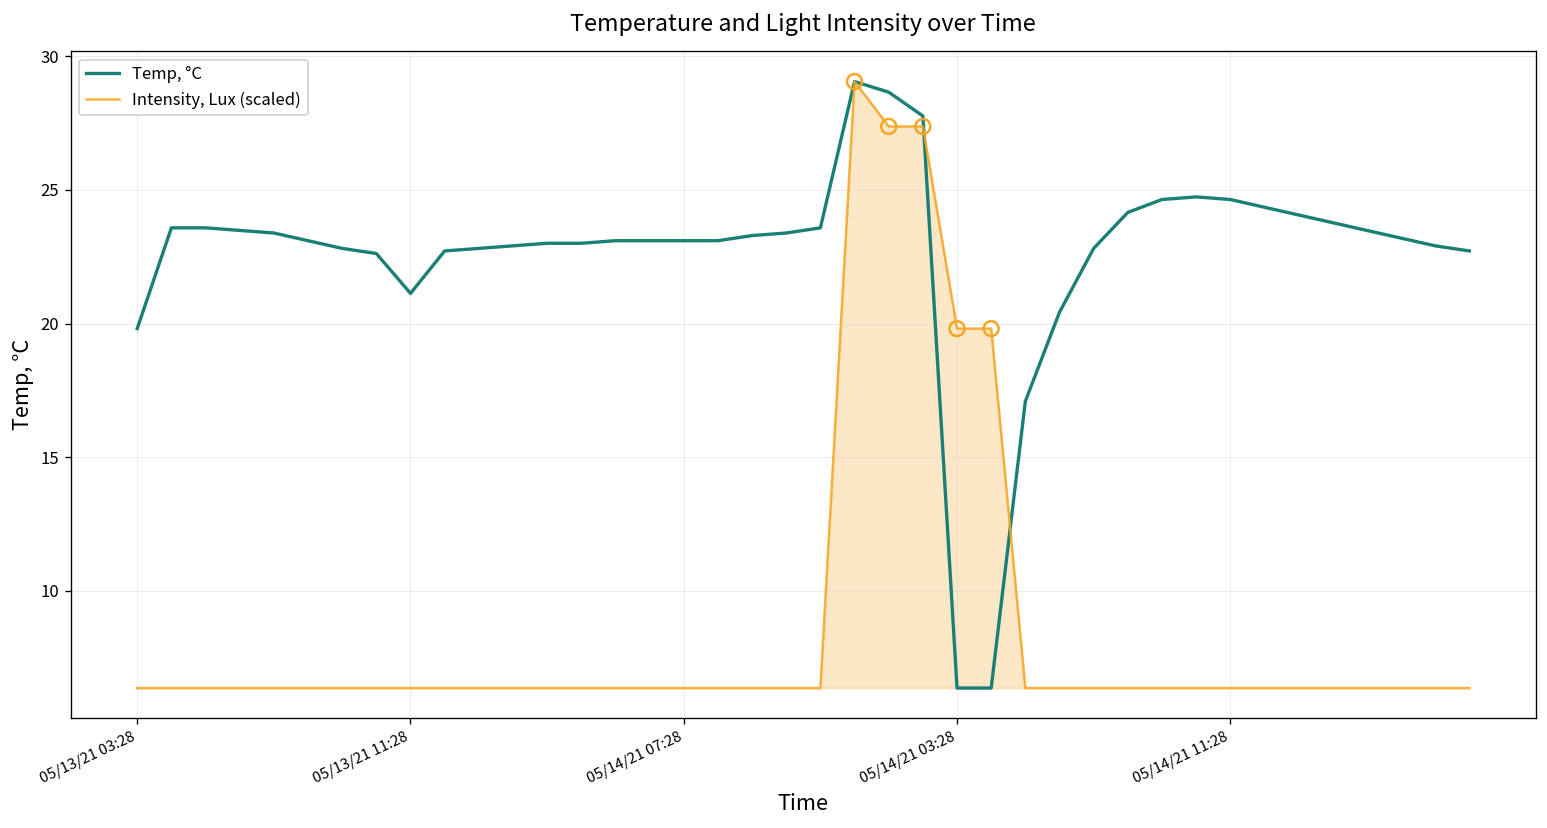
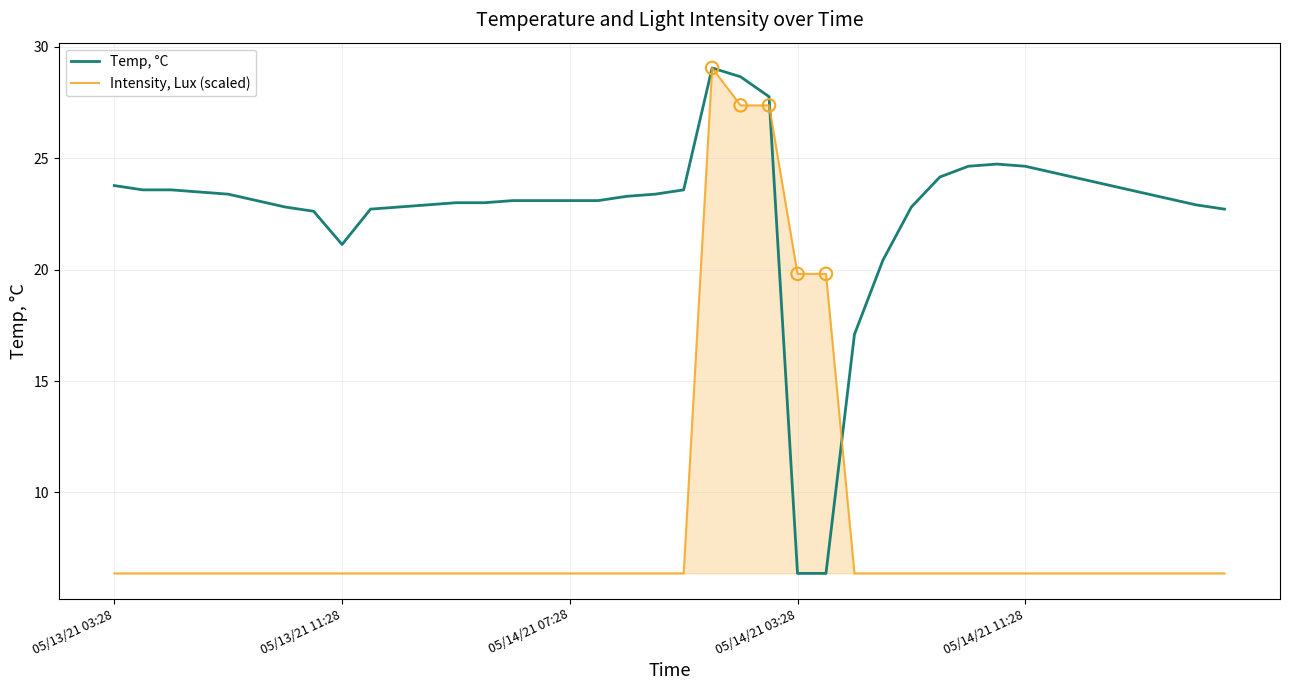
  {
    "Temp, °C": {
-     "05/13/21 03:28": 19.8,
+     "05/13/21 03:28": 23.8,
      "05/13/21 11:28": 21.1
    },
    "Intensity, Lux (scaled)": {
      "05/13/21 03:28": 6.4,
      "05/13/21 11:28": 6.4
    }
  }
